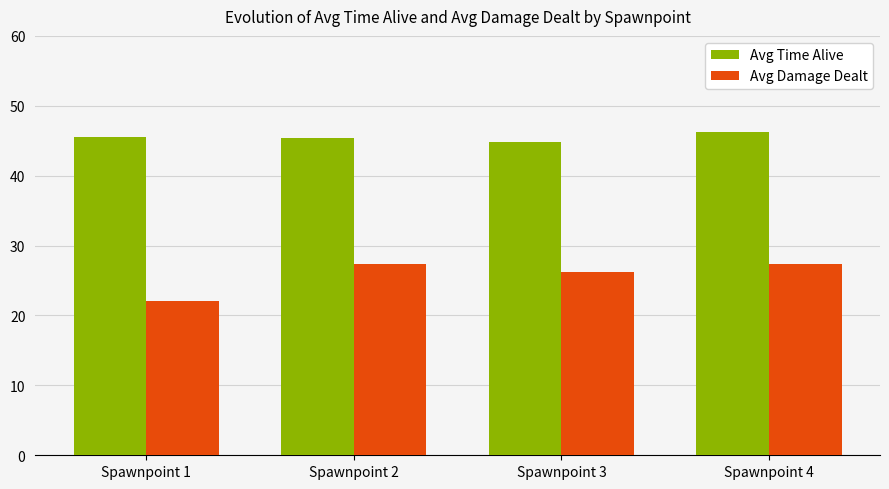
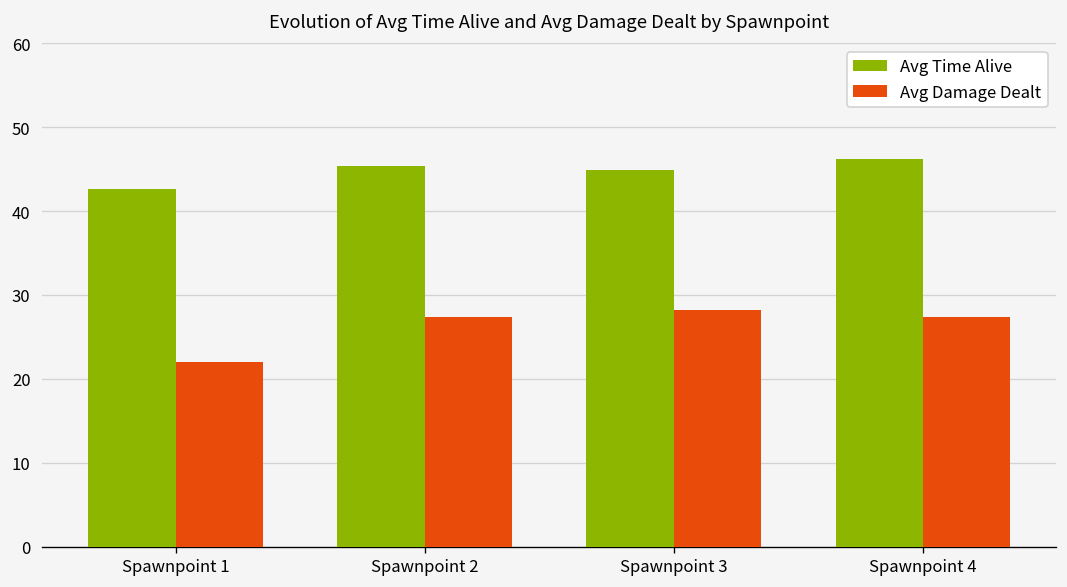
  {
    "Avg Time Alive": {
-     "Spawnpoint 1": 46,
+     "Spawnpoint 1": 43,
      "Spawnpoint 2": 45,
      "Spawnpoint 3": 45,
      "Spawnpoint 4": 46
    },
    "Avg Damage Dealt": {
      "Spawnpoint 1": 22,
      "Spawnpoint 2": 27,
-     "Spawnpoint 3": 26,
+     "Spawnpoint 3": 28,
      "Spawnpoint 4": 27
    }
  }
